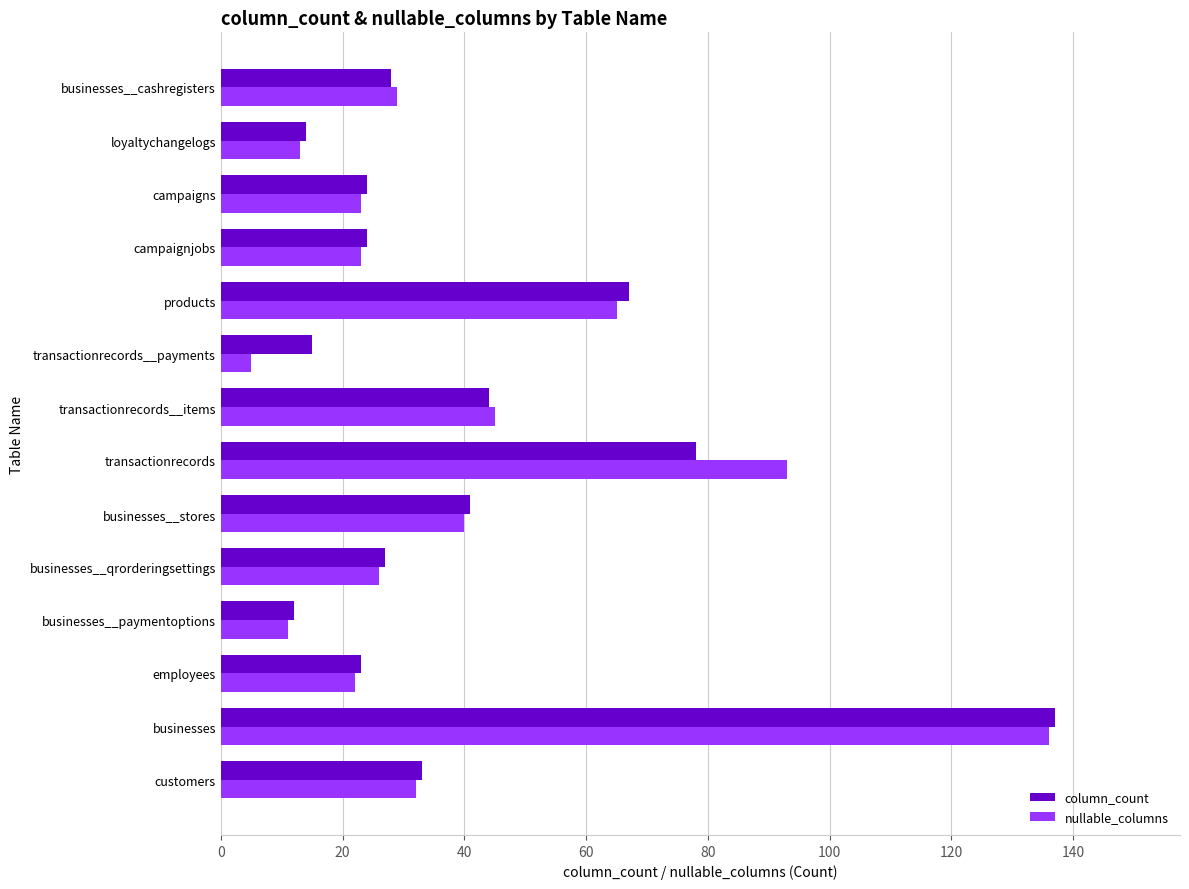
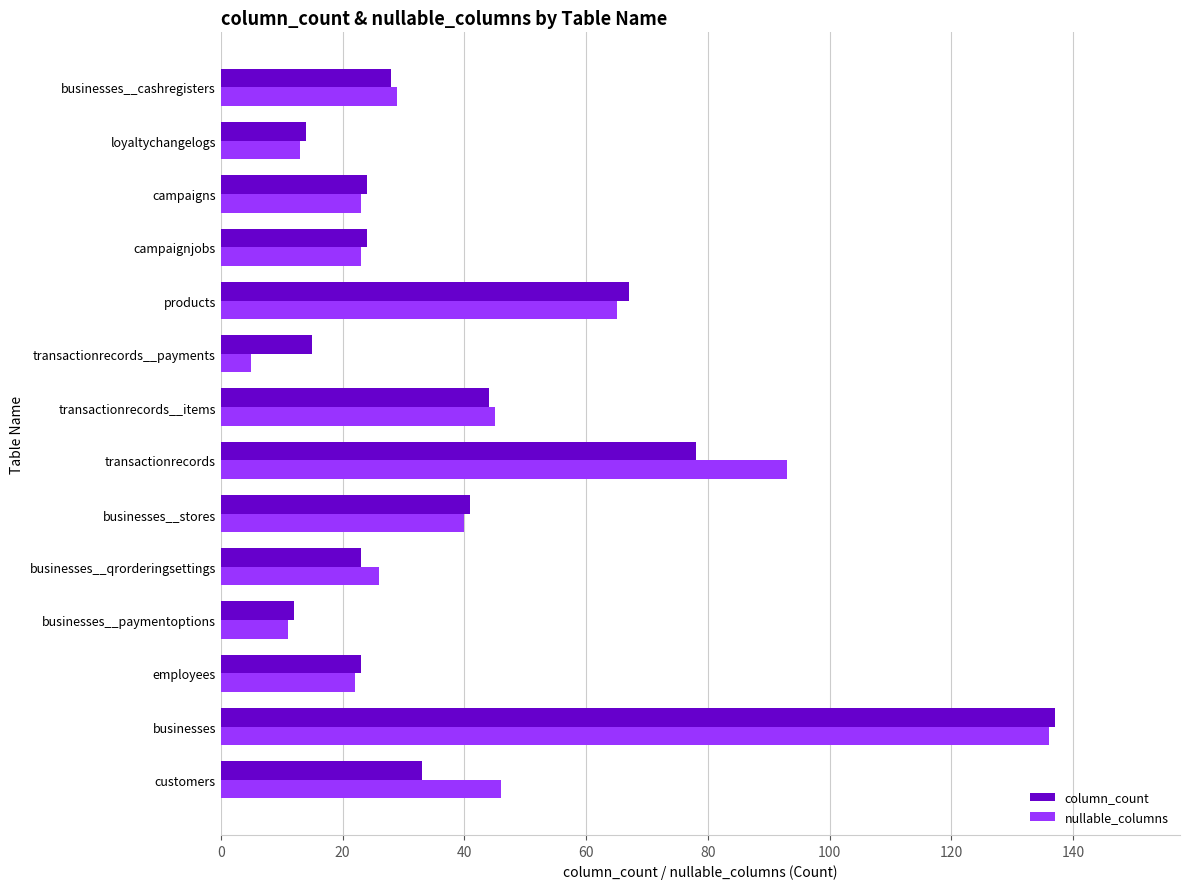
  {
    "column_count": {
      "businesses__cashregisters": 28,
      "loyaltychangelogs": 14,
      "campaigns": 24,
      "campaignjobs": 24,
      "products": 67,
      "transactionrecords__payments": 15,
      "transactionrecords__items": 44,
      "transactionrecords": 78,
      "businesses__stores": 41,
-     "businesses__qrorderingsettings": 27,
+     "businesses__qrorderingsettings": 23,
      "businesses__paymentoptions": 12,
      "employees": 23,
      "businesses": 137,
      "customers": 33
    },
    "nullable_columns": {
      "businesses__cashregisters": 29,
      "loyaltychangelogs": 13,
      "campaigns": 23,
      "campaignjobs": 23,
      "products": 65,
      "transactionrecords__payments": 5,
      "transactionrecords__items": 45,
      "transactionrecords": 93,
      "businesses__stores": 40,
      "businesses__qrorderingsettings": 26,
      "businesses__paymentoptions": 11,
      "employees": 22,
      "businesses": 136,
-     "customers": 32
+     "customers": 46
    }
  }
